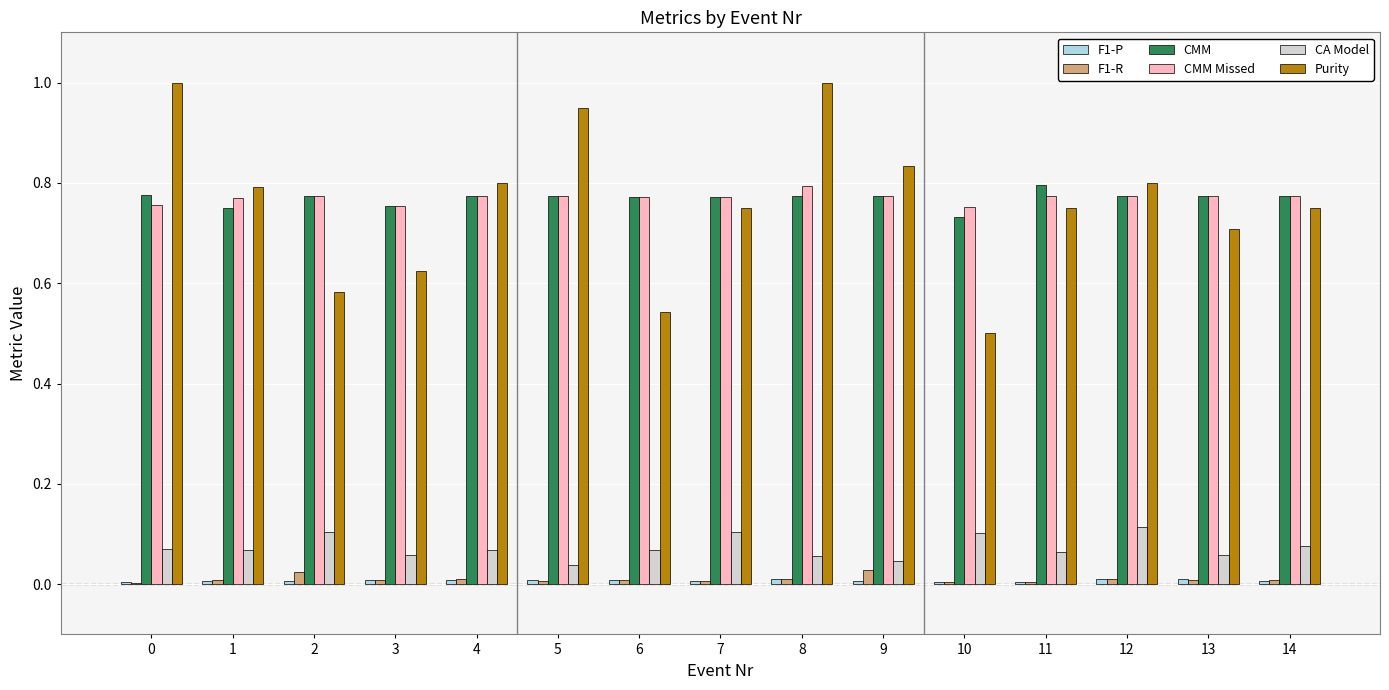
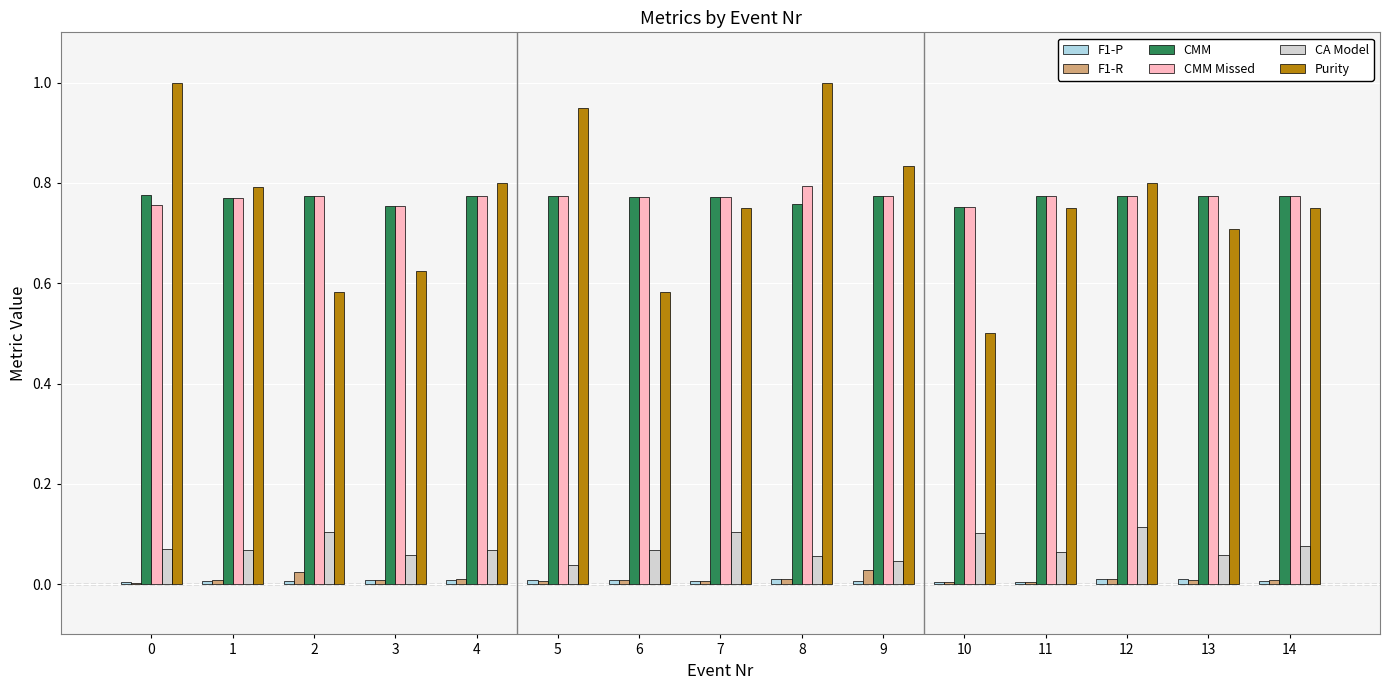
  {
    "F1-R": {
      "1": 0.01,
      "2": 0.02,
      "3": 0.01,
      "4": 0.01,
      "5": 0.01,
      "6": 0.01,
      "7": 0.01,
      "8": 0.01,
      "9": 0.03,
      "12": 0.01,
      "13": 0.01,
      "14": 0.01
    },
    "CMM": {
      "0": 0.78,
-     "1": 0.75,
+     "1": 0.77,
      "2": 0.77,
      "3": 0.75,
      "4": 0.77,
      "5": 0.77,
      "6": 0.77,
      "7": 0.77,
-     "8": 0.77,
+     "8": 0.76,
      "9": 0.77,
-     "10": 0.73,
-     "11": 0.80,
+     "10": 0.75,
+     "11": 0.77,
      "12": 0.77,
      "13": 0.77,
      "14": 0.77
    },
    "Purity": {
      "0": 1.00,
      "1": 0.79,
      "2": 0.58,
      "3": 0.63,
      "4": 0.80,
      "5": 0.95,
-     "6": 0.54,
+     "6": 0.58,
      "7": 0.75,
      "8": 1.00,
      "9": 0.83,
      "10": 0.50,
      "11": 0.75,
      "12": 0.80,
      "13": 0.71,
      "14": 0.75
    }
  }
